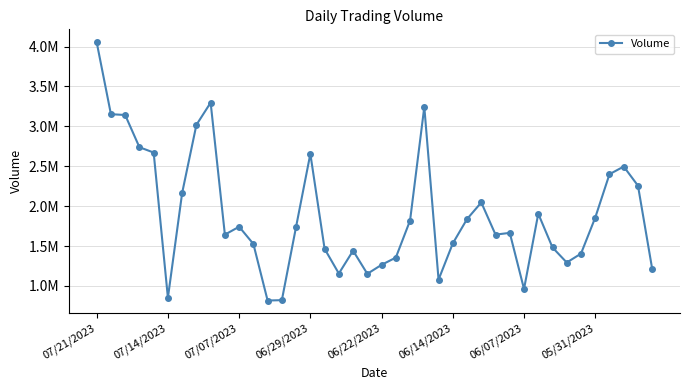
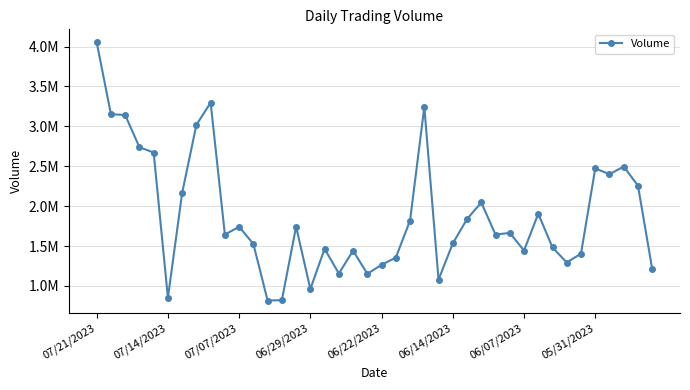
  {
    "07/21/2023": 4100000,
    "07/14/2023": 900000,
    "07/07/2023": 1700000,
-   "06/29/2023": 2700000,
+   "06/29/2023": 1000000,
    "06/22/2023": 1300000,
    "06/14/2023": 1500000,
-   "06/07/2023": 1000000,
-   "05/31/2023": 1900000
+   "06/07/2023": 1400000,
+   "05/31/2023": 2500000
  }
